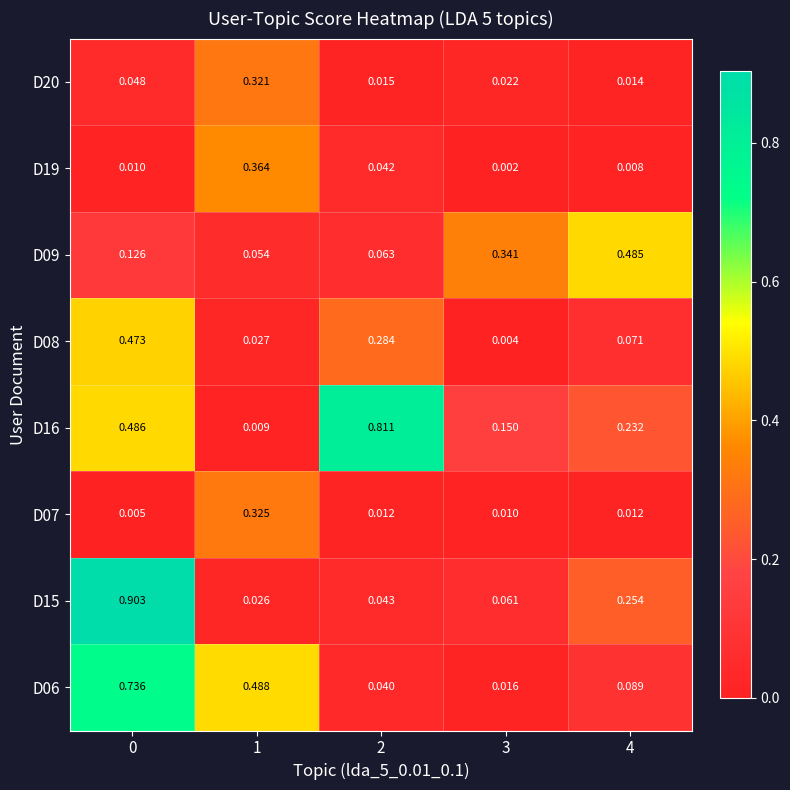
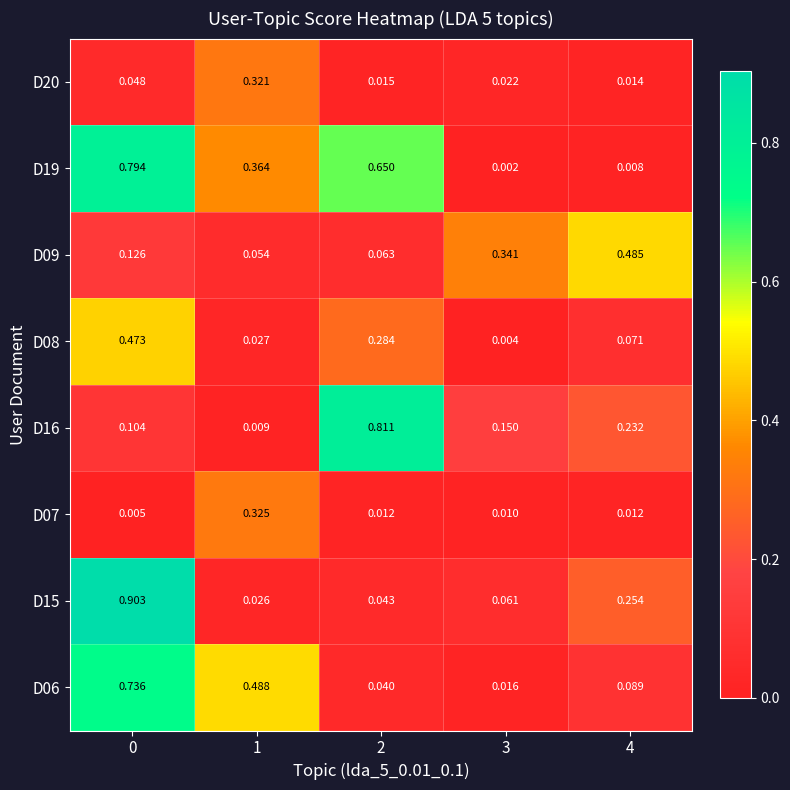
  {
    "D20": {
      "0": 0.048,
      "1": 0.321,
      "2": 0.015,
      "3": 0.022,
      "4": 0.014
    },
    "D19": {
-     "0": 0.010,
+     "0": 0.794,
      "1": 0.364,
-     "2": 0.042,
+     "2": 0.650,
      "3": 0.002,
      "4": 0.008
    },
    "D09": {
      "0": 0.126,
      "1": 0.054,
      "2": 0.063,
      "3": 0.341,
      "4": 0.485
    },
    "D08": {
      "0": 0.473,
      "1": 0.027,
      "2": 0.284,
      "3": 0.004,
      "4": 0.071
    },
    "D16": {
-     "0": 0.486,
+     "0": 0.104,
      "1": 0.009,
      "2": 0.811,
      "3": 0.150,
      "4": 0.232
    },
    "D07": {
      "0": 0.005,
      "1": 0.325,
      "2": 0.012,
      "3": 0.010,
      "4": 0.012
    },
    "D15": {
      "0": 0.903,
      "1": 0.026,
      "2": 0.043,
      "3": 0.061,
      "4": 0.254
    },
    "D06": {
      "0": 0.736,
      "1": 0.488,
      "2": 0.040,
      "3": 0.016,
      "4": 0.089
    }
  }
